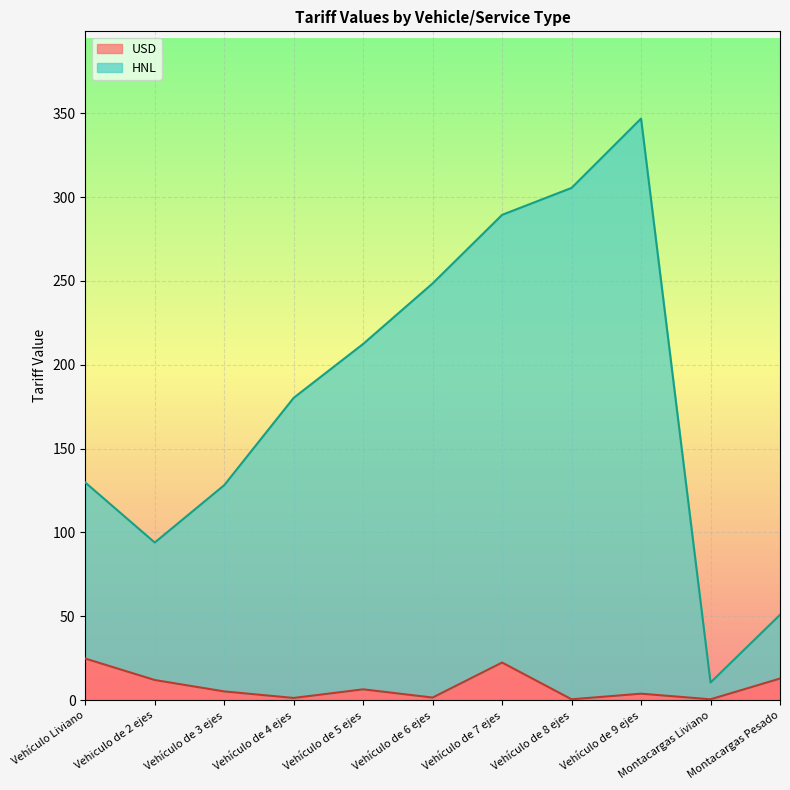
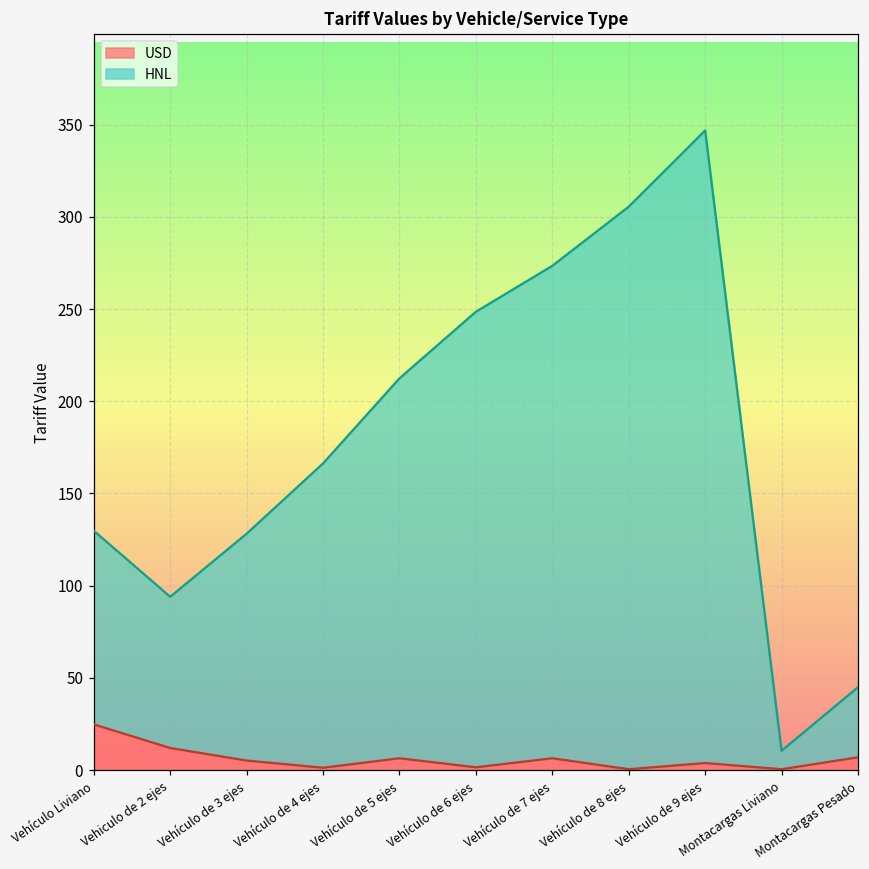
  {
    "USD": {
      "Vehículo Liviano": 25,
      "Vehiculo de 2 ejes": 12,
      "Vehículo de 3 ejes": 5,
      "Vehículo de 4 ejes": 1,
      "Vehículo de 5 ejes": 6,
      "Vehículo de 6 ejes": 2,
-     "Vehículo de 7 ejes": 22,
+     "Vehículo de 7 ejes": 6,
      "Vehículo de 8 ejes": 1,
      "Vehículo de 9 ejes": 4,
      "Montacargas Liviano": 1,
-     "Montacargas Pesado": 13
+     "Montacargas Pesado": 7
    },
    "HNL": {
      "Vehículo Liviano": 105,
      "Vehiculo de 2 ejes": 82,
      "Vehículo de 3 ejes": 123,
-     "Vehículo de 4 ejes": 179,
+     "Vehículo de 4 ejes": 165,
      "Vehículo de 5 ejes": 206,
      "Vehículo de 6 ejes": 247,
      "Vehículo de 7 ejes": 267,
      "Vehículo de 8 ejes": 305,
      "Vehículo de 9 ejes": 343,
      "Montacargas Liviano": 10,
      "Montacargas Pesado": 38
    }
  }
